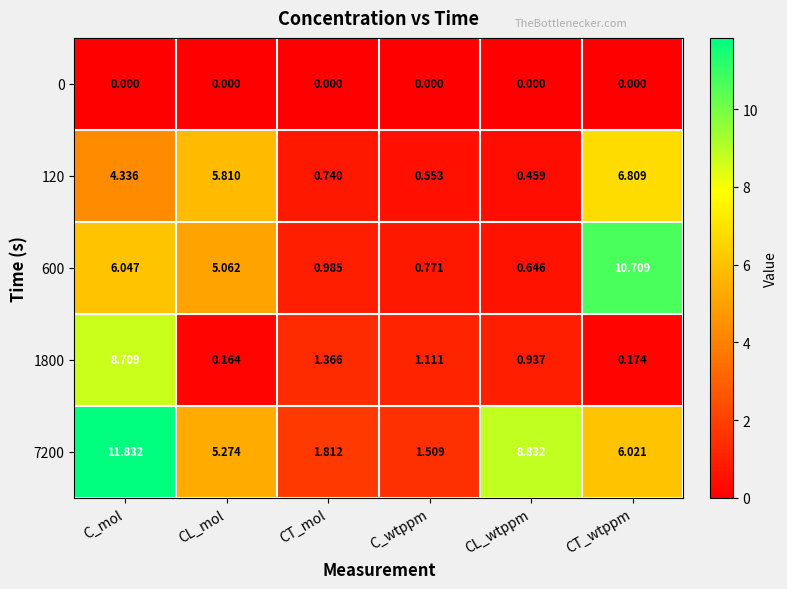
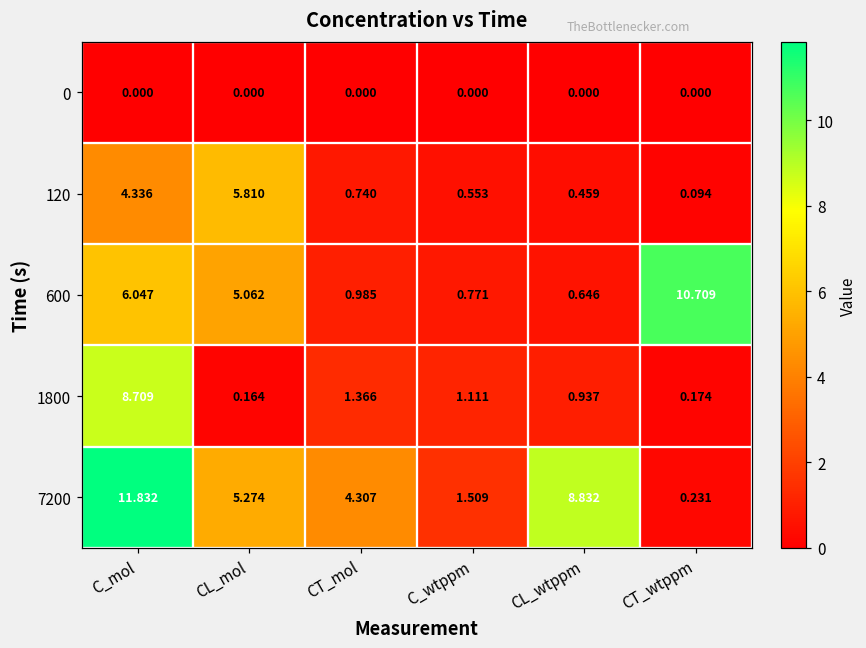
  {
    "0": {
      "C_mol": 0.000,
      "CL_mol": 0.000,
      "CT_mol": 0.000,
      "C_wtppm": 0.000,
      "CL_wtppm": 0.000,
      "CT_wtppm": 0.000
    },
    "120": {
      "C_mol": 4.336,
      "CL_mol": 5.810,
      "CT_mol": 0.740,
      "C_wtppm": 0.553,
      "CL_wtppm": 0.459,
-     "CT_wtppm": 6.809
+     "CT_wtppm": 0.094
    },
    "600": {
      "C_mol": 6.047,
      "CL_mol": 5.062,
      "CT_mol": 0.985,
      "C_wtppm": 0.771,
      "CL_wtppm": 0.646,
      "CT_wtppm": 10.709
    },
    "1800": {
      "C_mol": 8.709,
      "CL_mol": 0.164,
      "CT_mol": 1.366,
      "C_wtppm": 1.111,
      "CL_wtppm": 0.937,
      "CT_wtppm": 0.174
    },
    "7200": {
      "C_mol": 11.832,
      "CL_mol": 5.274,
-     "CT_mol": 1.812,
+     "CT_mol": 4.307,
      "C_wtppm": 1.509,
      "CL_wtppm": 8.832,
-     "CT_wtppm": 6.021
+     "CT_wtppm": 0.231
    }
  }
